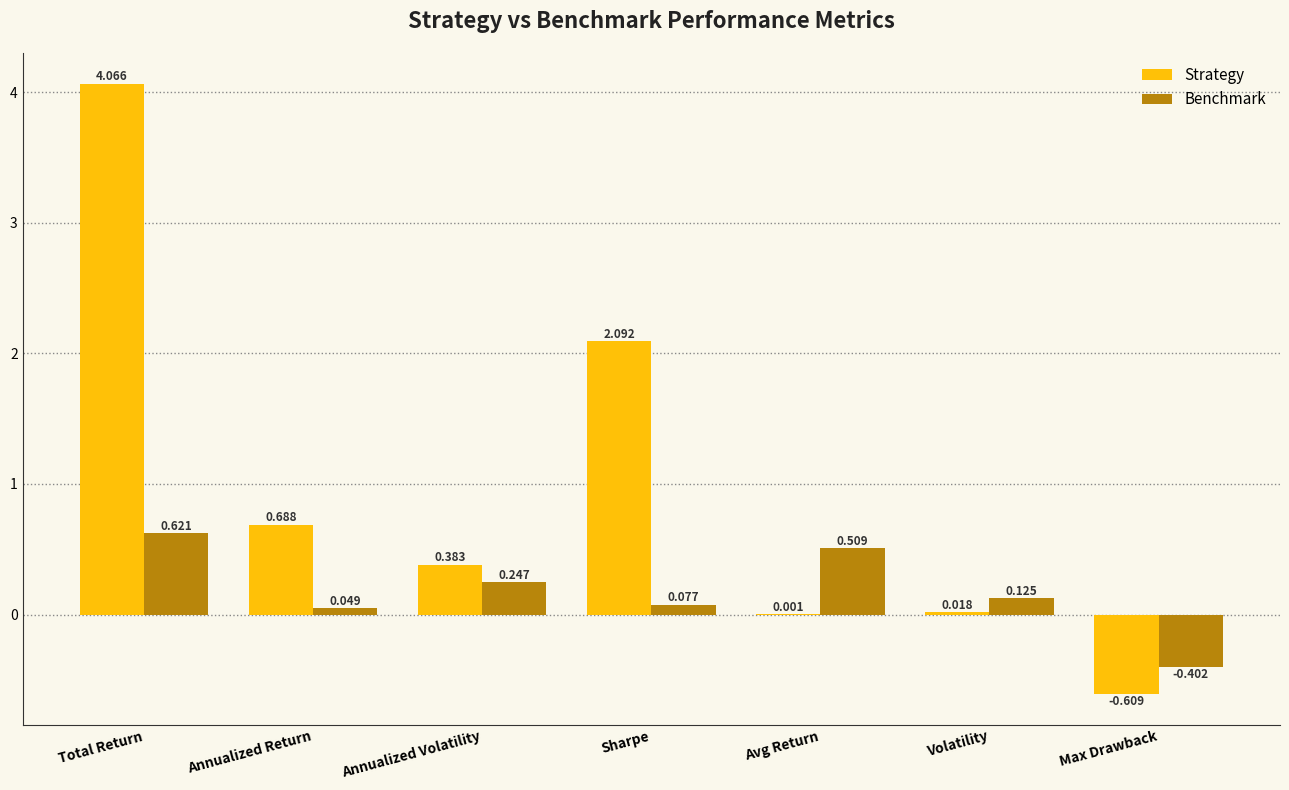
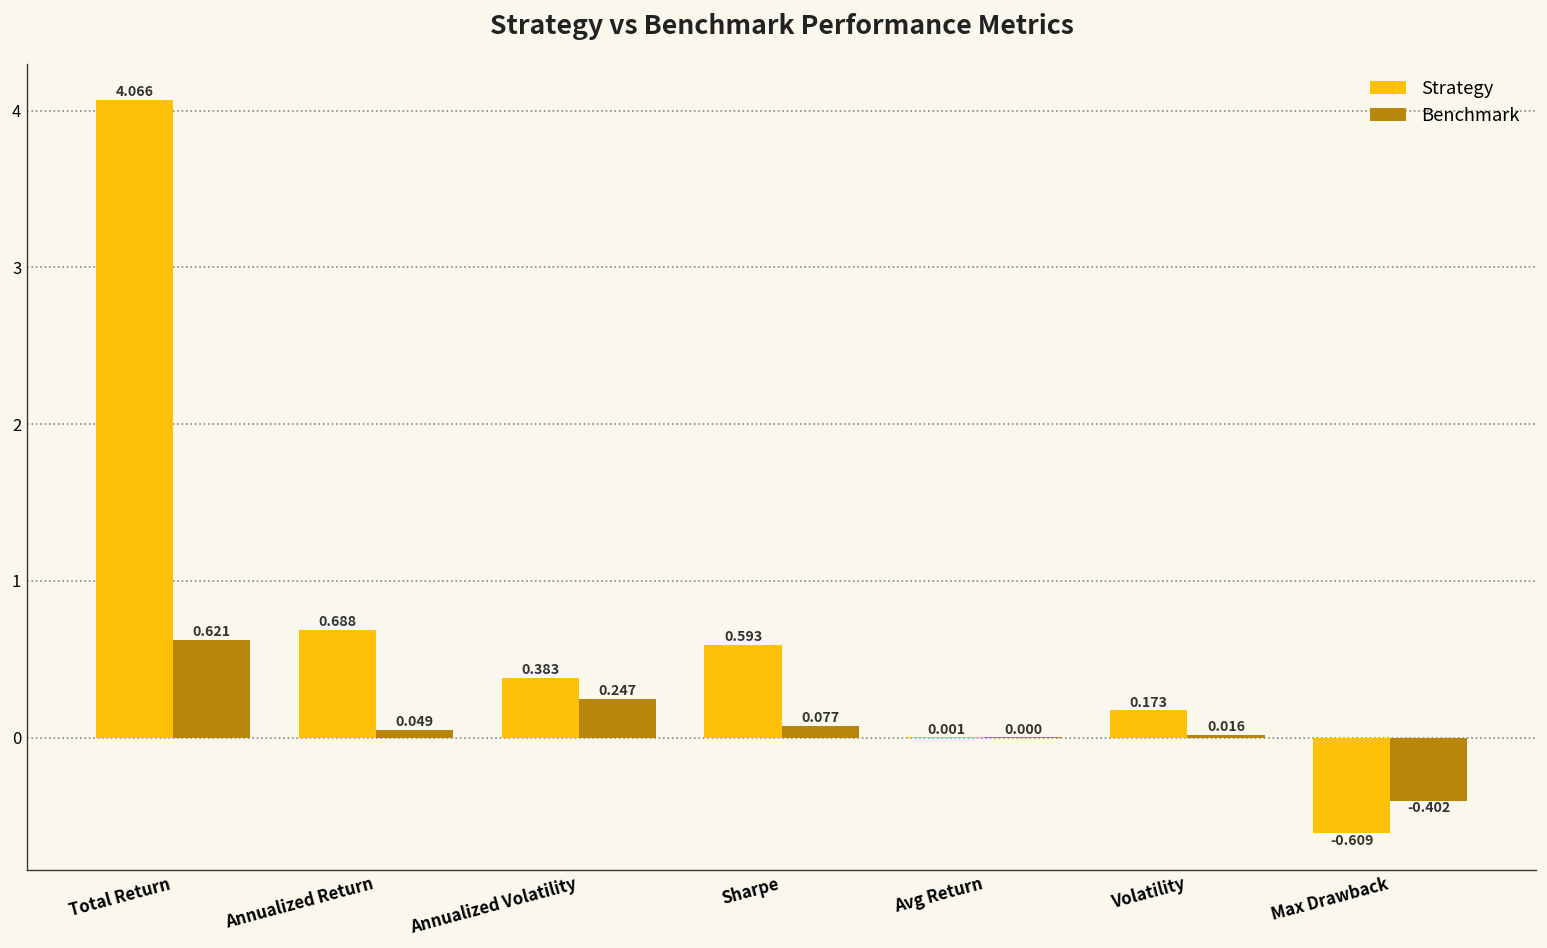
  {
    "Strategy": {
      "Total Return": 4.066,
      "Annualized Return": 0.688,
      "Annualized Volatility": 0.383,
-     "Sharpe": 2.092,
+     "Sharpe": 0.593,
      "Avg Return": 0.001,
-     "Volatility": 0.018,
+     "Volatility": 0.173,
      "Max Drawback": -0.609
    },
    "Benchmark": {
      "Total Return": 0.621,
      "Annualized Return": 0.049,
      "Annualized Volatility": 0.247,
      "Sharpe": 0.077,
-     "Avg Return": 0.509,
-     "Volatility": 0.125,
+     "Avg Return": 0.000,
+     "Volatility": 0.016,
      "Max Drawback": -0.402
    }
  }
